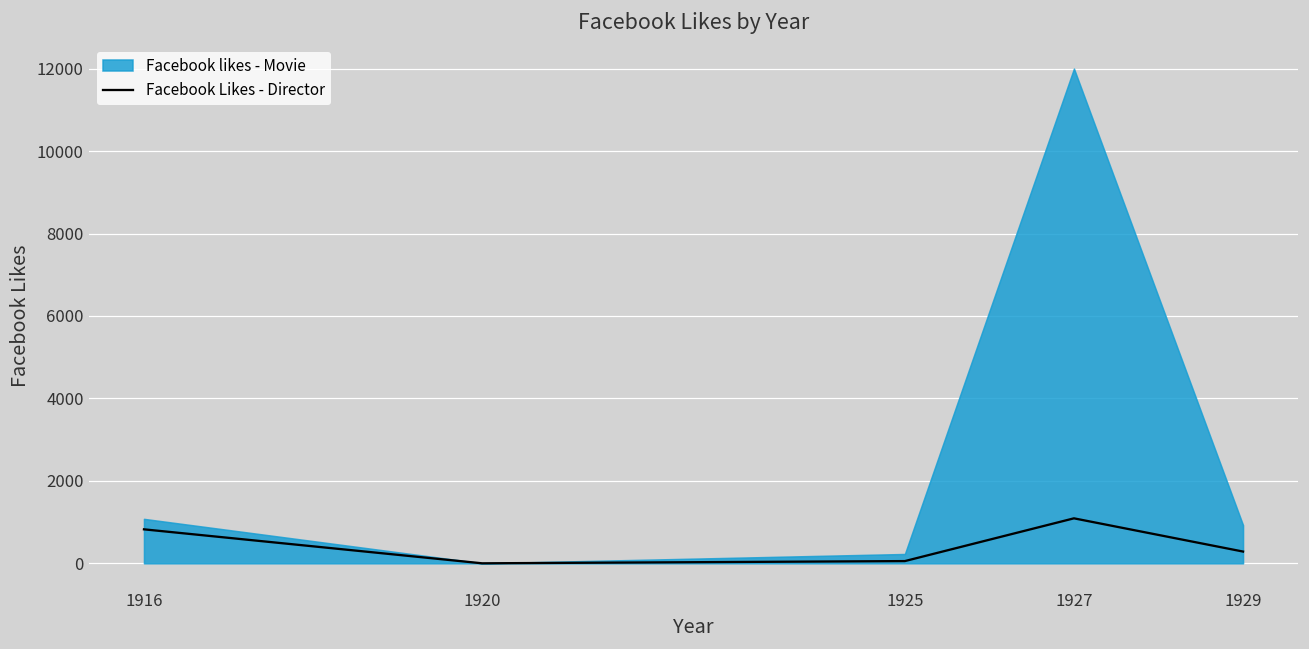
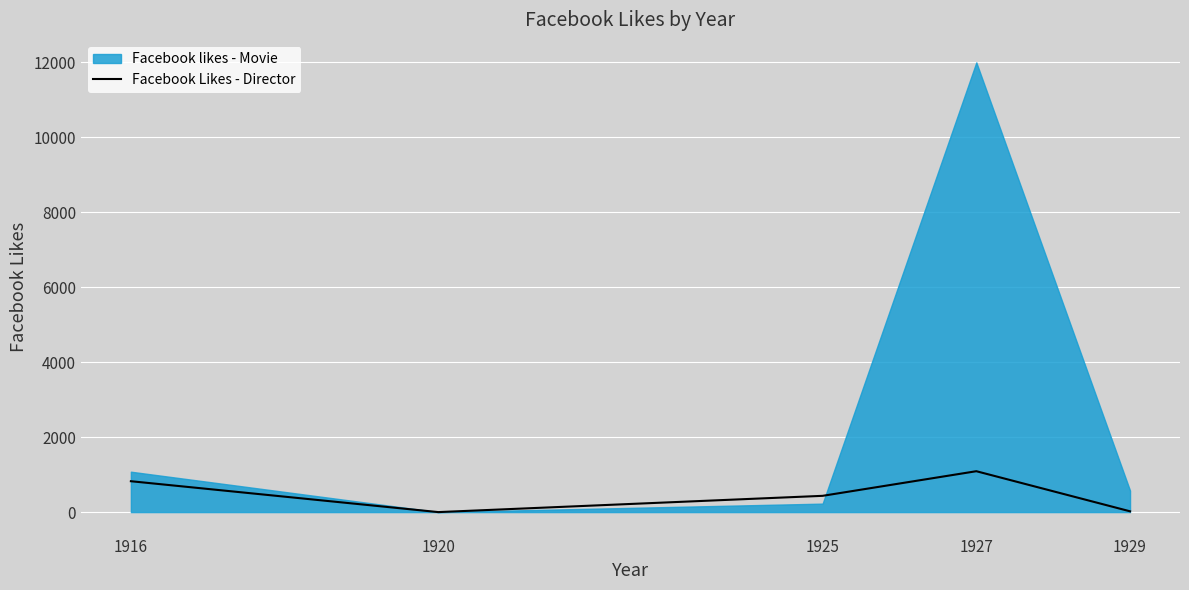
  {
    "Facebook Likes - Director": {
      "1916": 800,
-     "1925": 100,
+     "1925": 400,
      "1927": 1100,
-     "1929": 300
+     "1929": 0
    },
    "Facebook likes - Movie": {
      "1916": 1100,
      "1925": 200,
      "1927": 12000,
-     "1929": 900
+     "1929": 600
    }
  }
